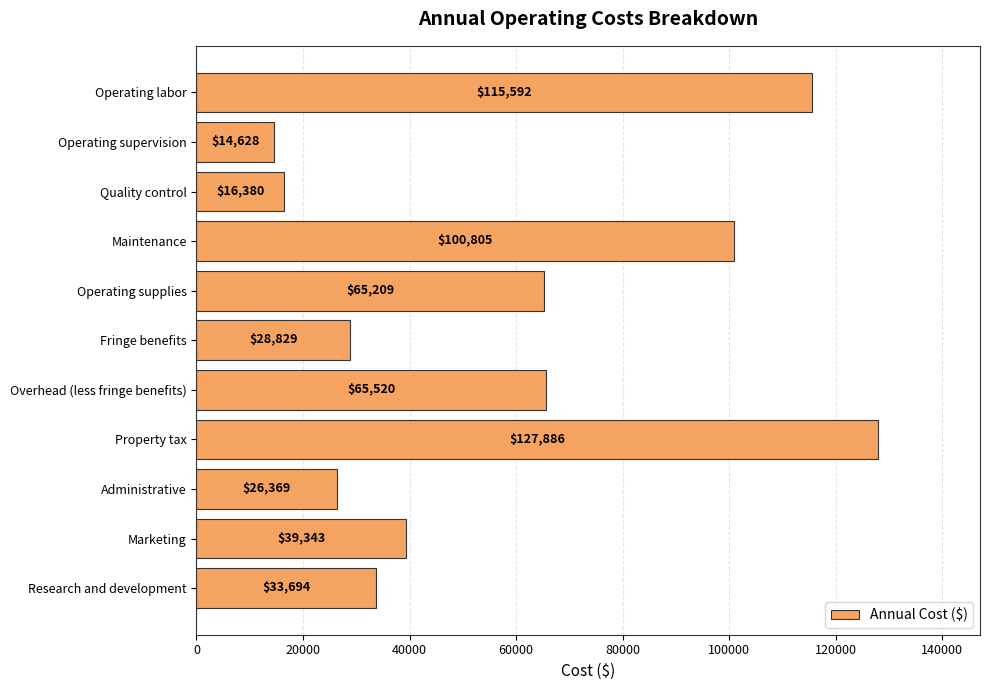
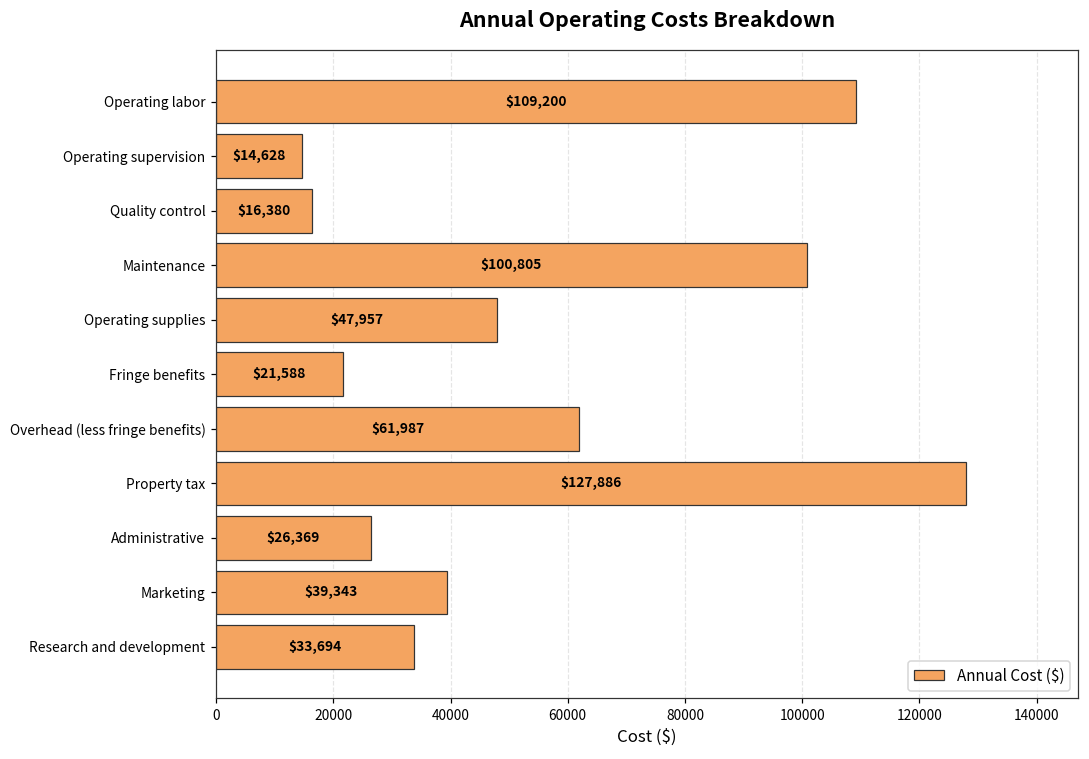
  {
-   "Operating labor": "$115,592",
+   "Operating labor": "$109,200",
    "Operating supervision": "$14,628",
    "Quality control": "$16,380",
    "Maintenance": "$100,805",
-   "Operating supplies": "$65,209",
-   "Fringe benefits": "$28,829",
-   "Overhead (less fringe benefits)": "$65,520",
+   "Operating supplies": "$47,957",
+   "Fringe benefits": "$21,588",
+   "Overhead (less fringe benefits)": "$61,987",
    "Property tax": "$127,886",
    "Administrative": "$26,369",
    "Marketing": "$39,343",
    "Research and development": "$33,694"
  }
